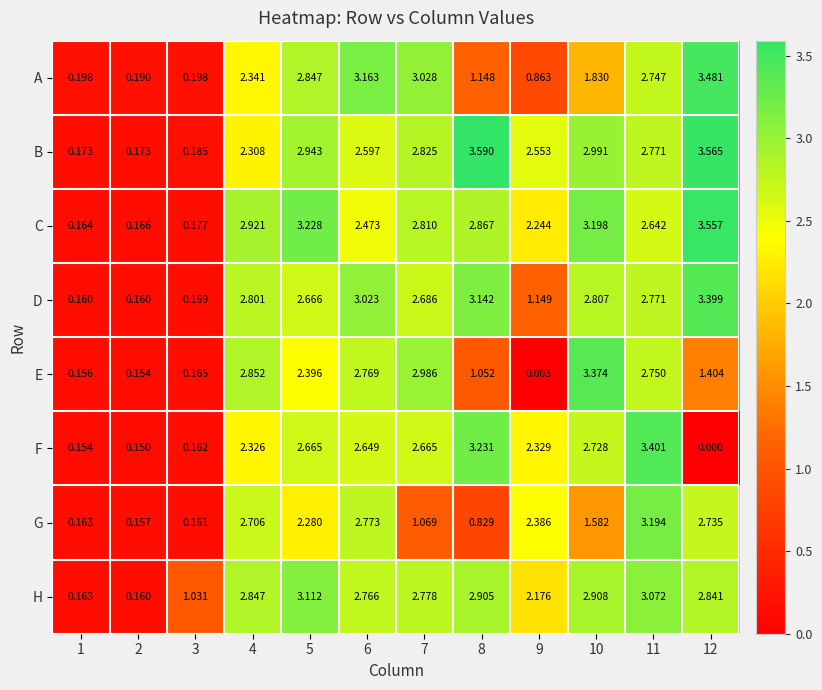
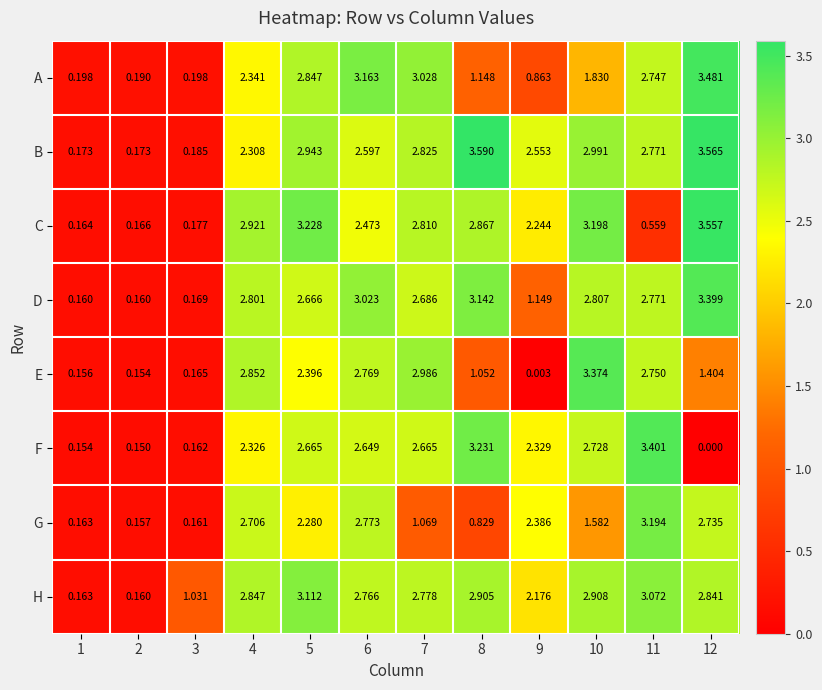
  {
    "A": {
      "1": 0.198,
      "2": 0.190,
      "3": 0.198,
      "4": 2.341,
      "5": 2.847,
      "6": 3.163,
      "7": 3.028,
      "8": 1.148,
      "9": 0.863,
      "10": 1.830,
      "11": 2.747,
      "12": 3.481
    },
    "B": {
      "1": 0.173,
      "2": 0.173,
      "3": 0.185,
      "4": 2.308,
      "5": 2.943,
      "6": 2.597,
      "7": 2.825,
      "8": 3.590,
      "9": 2.553,
      "10": 2.991,
      "11": 2.771,
      "12": 3.565
    },
    "C": {
      "1": 0.164,
      "2": 0.166,
      "3": 0.177,
      "4": 2.921,
      "5": 3.228,
      "6": 2.473,
      "7": 2.810,
      "8": 2.867,
      "9": 2.244,
      "10": 3.198,
-     "11": 2.642,
+     "11": 0.559,
      "12": 3.557
    },
    "D": {
      "1": 0.160,
      "2": 0.160,
      "3": 0.169,
      "4": 2.801,
      "5": 2.666,
      "6": 3.023,
      "7": 2.686,
      "8": 3.142,
      "9": 1.149,
      "10": 2.807,
      "11": 2.771,
      "12": 3.399
    },
    "E": {
      "1": 0.156,
      "2": 0.154,
      "3": 0.165,
      "4": 2.852,
      "5": 2.396,
      "6": 2.769,
      "7": 2.986,
      "8": 1.052,
      "9": 0.003,
      "10": 3.374,
      "11": 2.750,
      "12": 1.404
    },
    "F": {
      "1": 0.154,
      "2": 0.150,
      "3": 0.162,
      "4": 2.326,
      "5": 2.665,
      "6": 2.649,
      "7": 2.665,
      "8": 3.231,
      "9": 2.329,
      "10": 2.728,
      "11": 3.401,
      "12": 0.000
    },
    "G": {
      "1": 0.163,
      "2": 0.157,
      "3": 0.161,
      "4": 2.706,
      "5": 2.280,
      "6": 2.773,
      "7": 1.069,
      "8": 0.829,
      "9": 2.386,
      "10": 1.582,
      "11": 3.194,
      "12": 2.735
    },
    "H": {
      "1": 0.163,
      "2": 0.160,
      "3": 1.031,
      "4": 2.847,
      "5": 3.112,
      "6": 2.766,
      "7": 2.778,
      "8": 2.905,
      "9": 2.176,
      "10": 2.908,
      "11": 3.072,
      "12": 2.841
    }
  }
